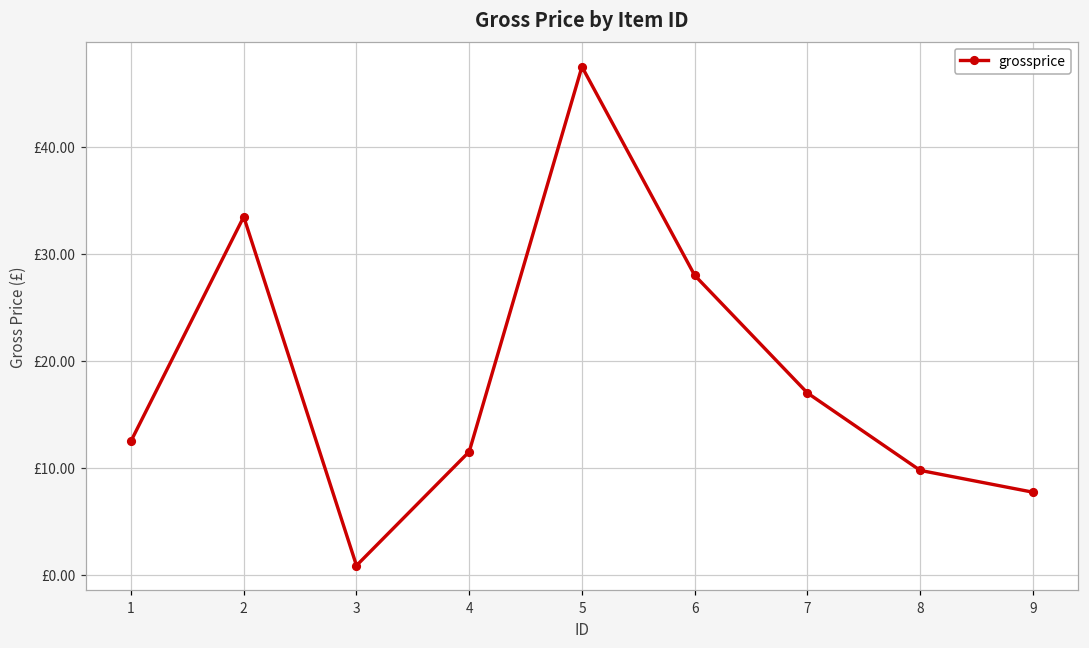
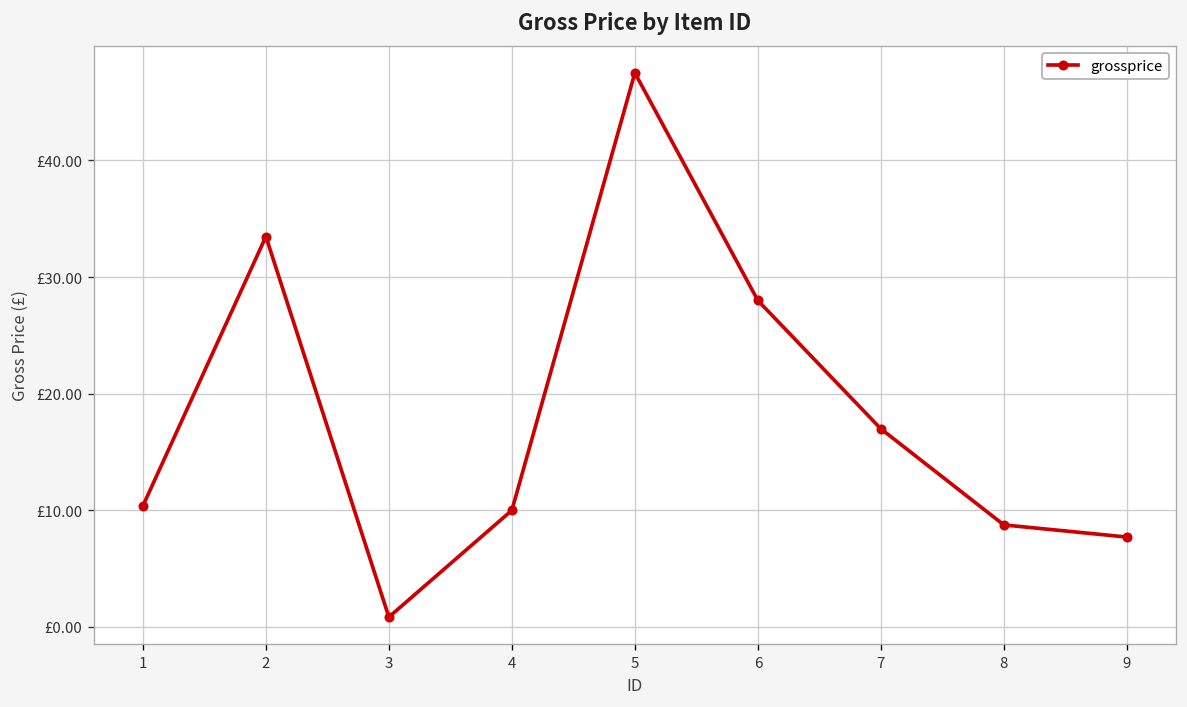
  {
-   "1": "£12",
+   "1": "£10",
    "2": "£33",
    "3": "£1",
-   "4": "£12",
+   "4": "£10",
    "5": "£48",
    "6": "£28",
    "7": "£17",
-   "8": "£10",
+   "8": "£9",
    "9": "£8"
  }
